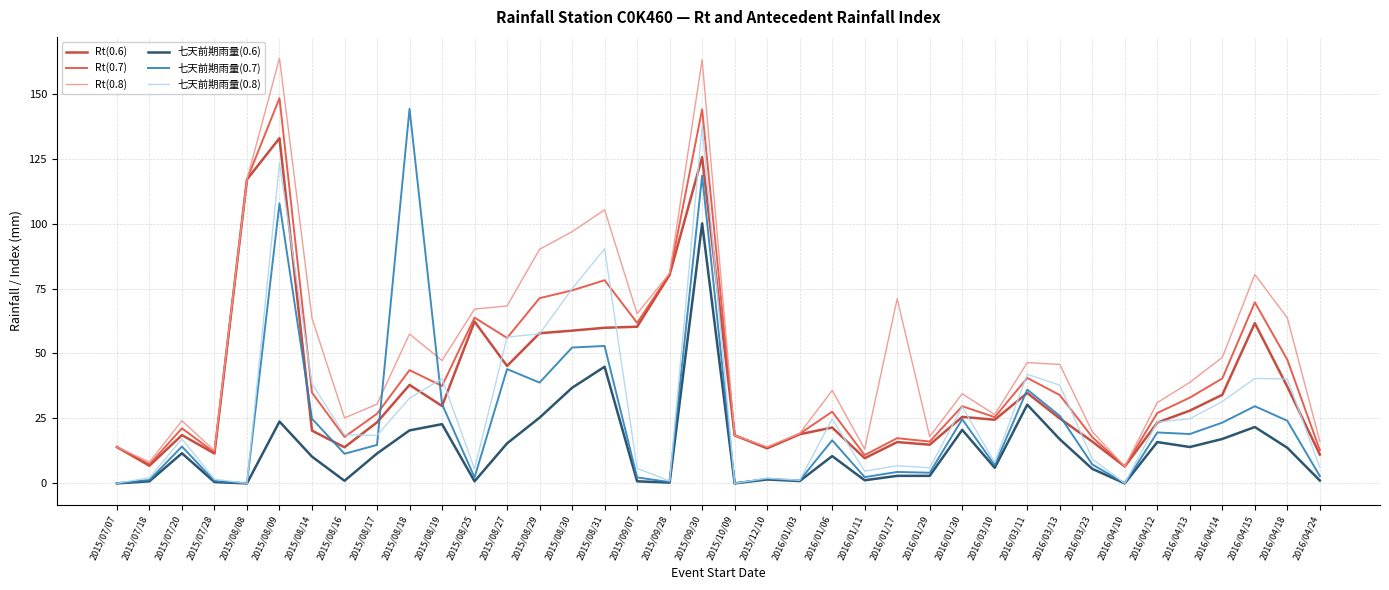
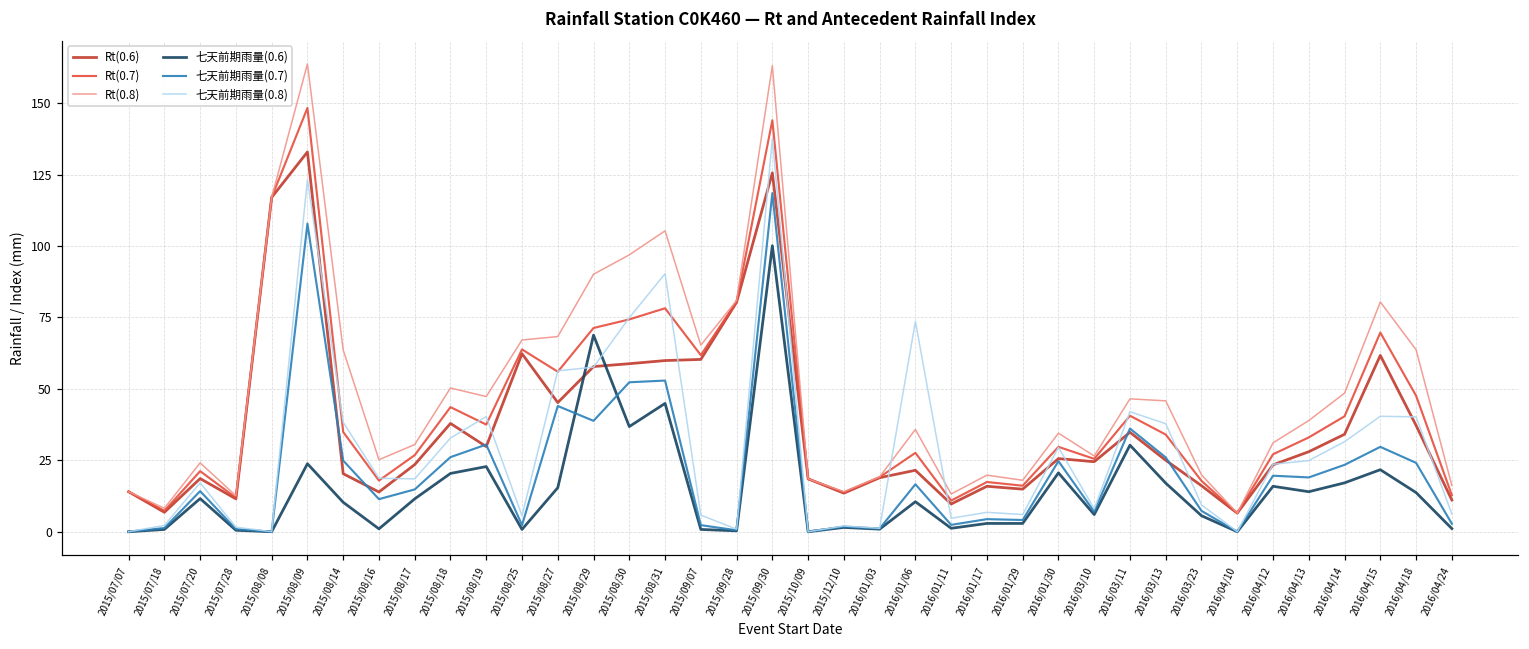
  {
    "Rt(0.8)": {
      "2015/07/20": 24,
      "2015/08/09": 164,
      "2015/08/14": 64,
      "2015/08/16": 25,
      "2015/08/17": 31,
-     "2015/08/18": 58,
+     "2015/08/18": 50,
      "2015/08/19": 47,
      "2015/08/25": 67,
      "2015/08/27": 68,
      "2015/08/29": 90,
      "2015/08/30": 97,
      "2015/08/31": 105,
      "2015/09/07": 65,
      "2015/09/30": 163,
      "2016/01/06": 36,
      "2016/01/11": 13,
-     "2016/01/17": 71,
+     "2016/01/17": 20,
      "2016/01/29": 18,
      "2016/01/30": 35,
      "2016/03/10": 27,
      "2016/03/11": 47,
      "2016/03/13": 46,
      "2016/03/23": 20,
      "2016/04/12": 31,
      "2016/04/13": 39,
      "2016/04/14": 49,
      "2016/04/15": 80,
      "2016/04/18": 64,
      "2016/04/24": 16
    },
    "七天前期雨量(0.6)": {
      "2015/07/20": 12,
      "2015/08/09": 24,
      "2015/08/14": 10,
      "2015/08/16": 1,
      "2015/08/17": 12,
      "2015/08/18": 20,
      "2015/08/19": 23,
      "2015/08/25": 1,
      "2015/08/27": 15,
-     "2015/08/29": 25,
+     "2015/08/29": 69,
      "2015/08/30": 37,
      "2015/08/31": 45,
      "2015/09/07": 1,
      "2015/09/30": 100,
      "2016/01/06": 11,
      "2016/01/11": 1,
      "2016/01/17": 3,
      "2016/01/29": 3,
      "2016/01/30": 21,
      "2016/03/10": 6,
      "2016/03/11": 30,
      "2016/03/13": 17,
      "2016/03/23": 6,
      "2016/04/12": 16,
      "2016/04/13": 14,
      "2016/04/14": 17,
      "2016/04/15": 22,
      "2016/04/18": 14,
      "2016/04/24": 1
    },
    "七天前期雨量(0.7)": {
      "2015/07/20": 14,
      "2015/08/09": 108,
      "2015/08/14": 25,
      "2015/08/16": 11,
      "2015/08/17": 15,
-     "2015/08/18": 144,
+     "2015/08/18": 26,
      "2015/08/25": 2,
      "2015/08/27": 44,
      "2015/08/29": 39,
      "2015/08/30": 52,
      "2015/08/31": 53,
      "2015/09/07": 2,
      "2015/09/30": 119,
      "2016/01/06": 17,
      "2016/01/11": 2,
      "2016/01/17": 4,
      "2016/01/29": 4,
      "2016/03/10": 7,
      "2016/03/11": 36,
      "2016/03/13": 26,
      "2016/03/23": 7,
      "2016/04/12": 20,
      "2016/04/13": 19,
      "2016/04/14": 23,
      "2016/04/15": 30,
      "2016/04/18": 24,
      "2016/04/24": 3
    },
    "七天前期雨量(0.8)": {
      "2015/07/20": 17,
      "2015/08/09": 123,
      "2015/08/14": 38,
      "2015/08/17": 19,
      "2015/08/18": 33,
      "2015/08/19": 40,
      "2015/08/25": 6,
      "2015/08/31": 90,
      "2015/09/07": 6,
      "2015/09/30": 138,
-     "2016/01/06": 25,
+     "2016/01/06": 74,
      "2016/01/11": 5,
      "2016/01/17": 7,
      "2016/01/29": 6,
      "2016/03/10": 8,
      "2016/03/11": 42,
      "2016/03/13": 38,
      "2016/03/23": 9,
      "2016/04/13": 25,
      "2016/04/14": 32,
      "2016/04/15": 40,
      "2016/04/18": 40,
      "2016/04/24": 6
    }
  }
